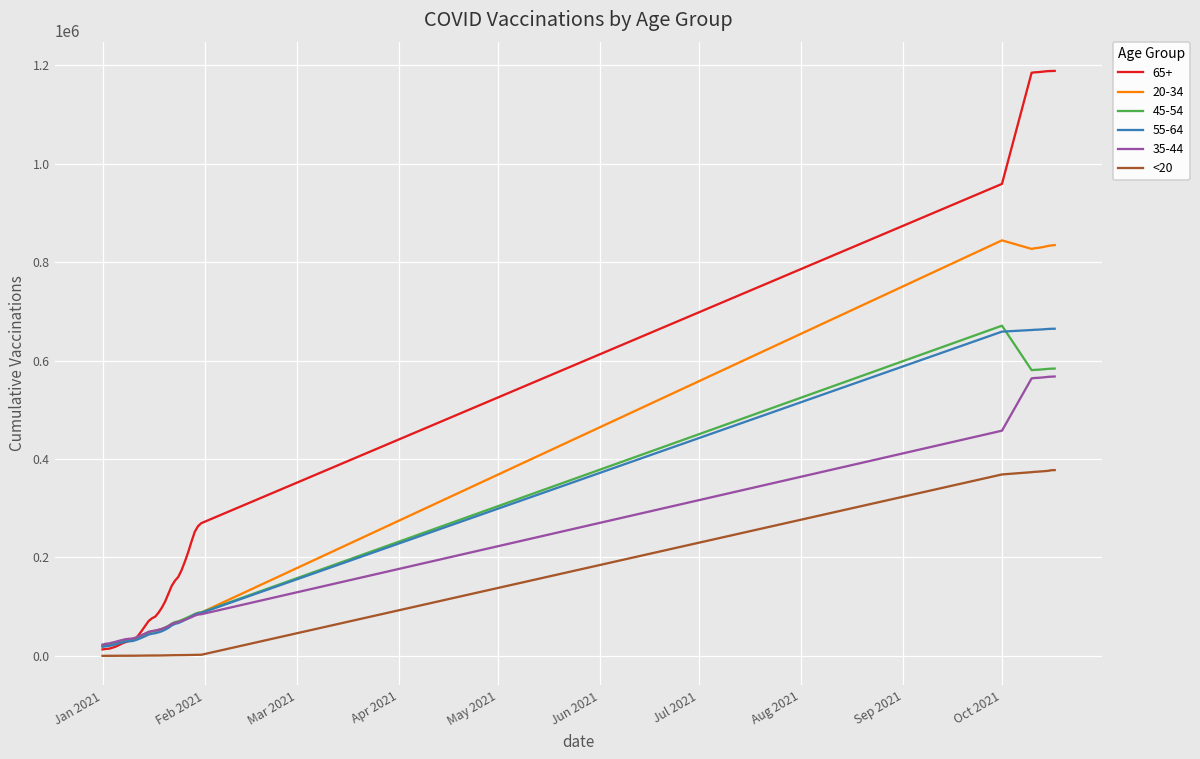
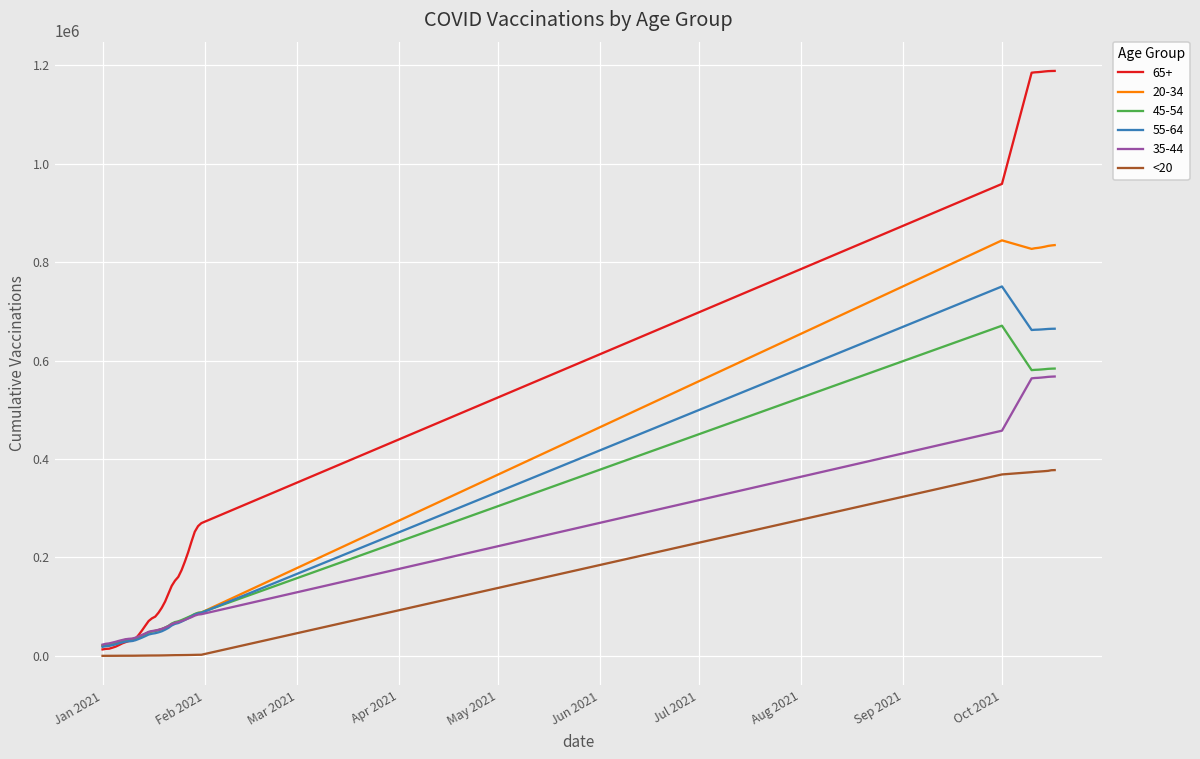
  {
    "65+": {
      "Oct 2021": 960000
    },
    "20-34": {
      "Oct 2021": 840000
    },
    "45-54": {
      "Oct 2021": 670000
    },
    "55-64": {
-     "Oct 2021": 660000
+     "Oct 2021": 750000
    },
    "35-44": {
      "Oct 2021": 460000
    },
    "<20": {
      "Jan 2021": 0,
      "Oct 2021": 370000
    }
  }
